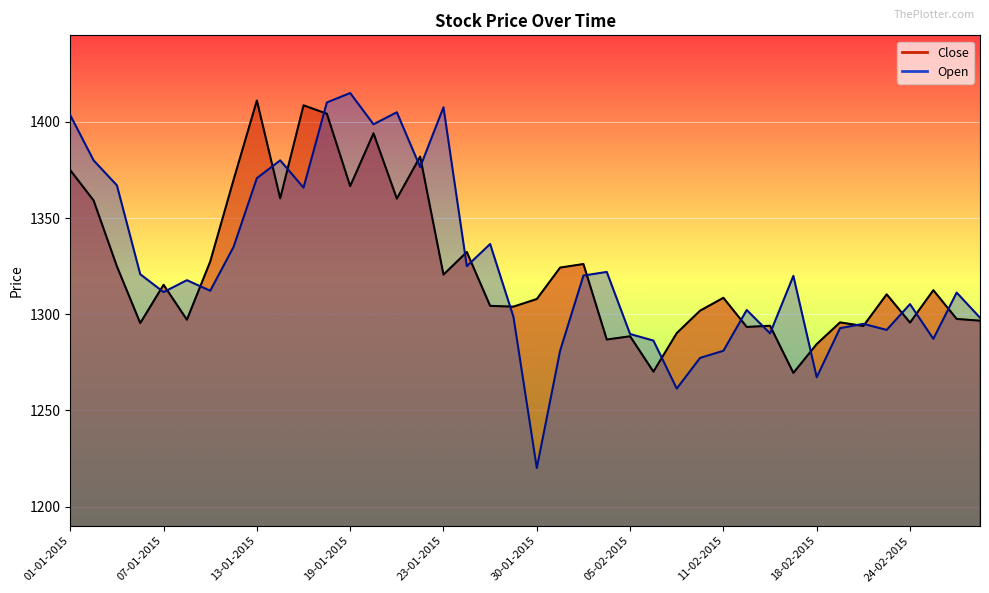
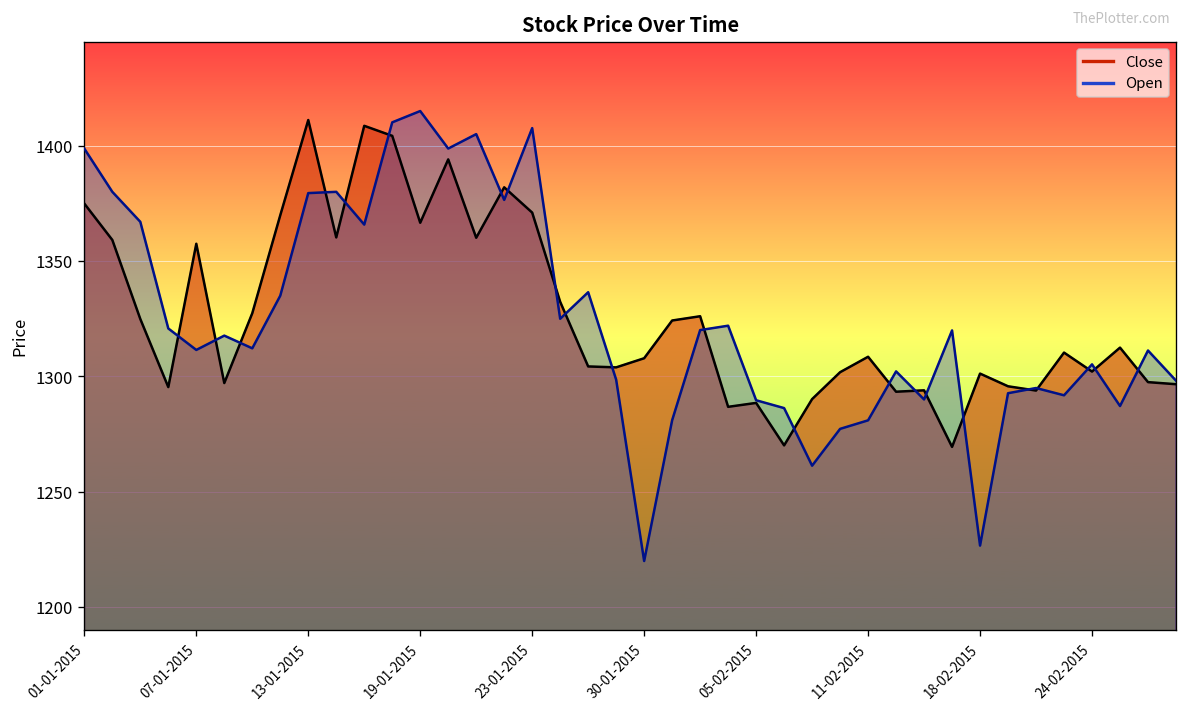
  {
    "Close": {
      "01-01-2015": 1375,
-     "07-01-2015": 1315,
+     "07-01-2015": 1358,
      "13-01-2015": 1411,
      "19-01-2015": 1367,
-     "23-01-2015": 1321,
+     "23-01-2015": 1371,
      "30-01-2015": 1308,
      "11-02-2015": 1309,
-     "18-02-2015": 1284,
-     "24-02-2015": 1296
+     "18-02-2015": 1301,
+     "24-02-2015": 1302
    },
    "Open": {
-     "01-01-2015": 1404,
+     "01-01-2015": 1399,
      "07-01-2015": 1312,
-     "13-01-2015": 1371,
+     "13-01-2015": 1379,
      "19-01-2015": 1415,
      "23-01-2015": 1408,
      "30-01-2015": 1220,
      "11-02-2015": 1281,
-     "18-02-2015": 1267,
+     "18-02-2015": 1227,
      "24-02-2015": 1305
    }
  }
